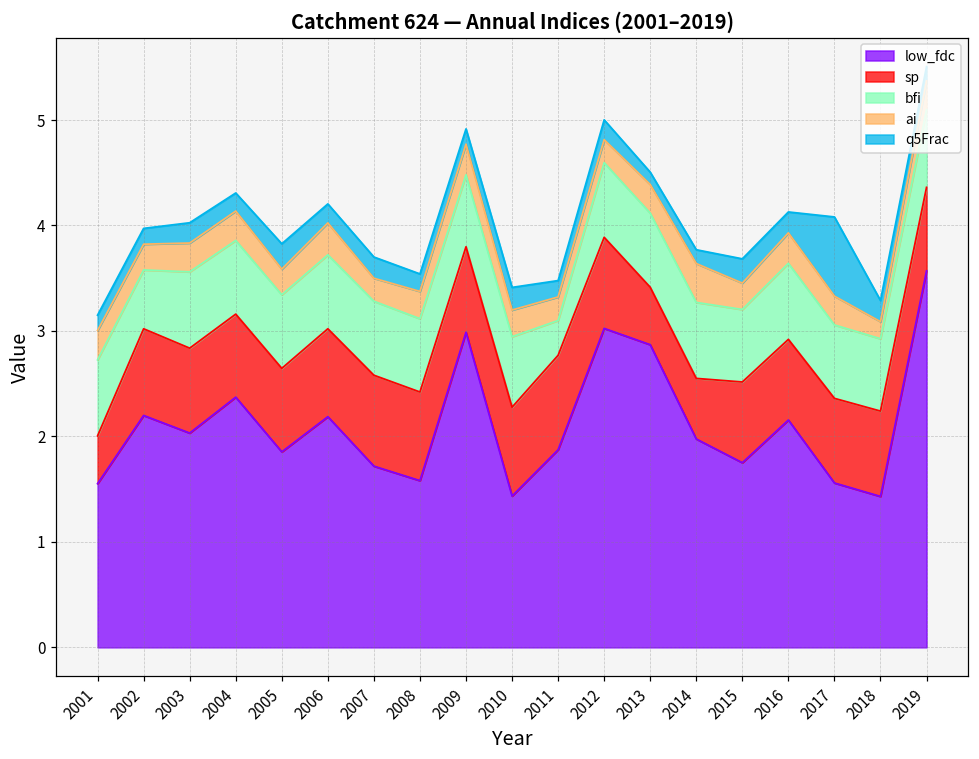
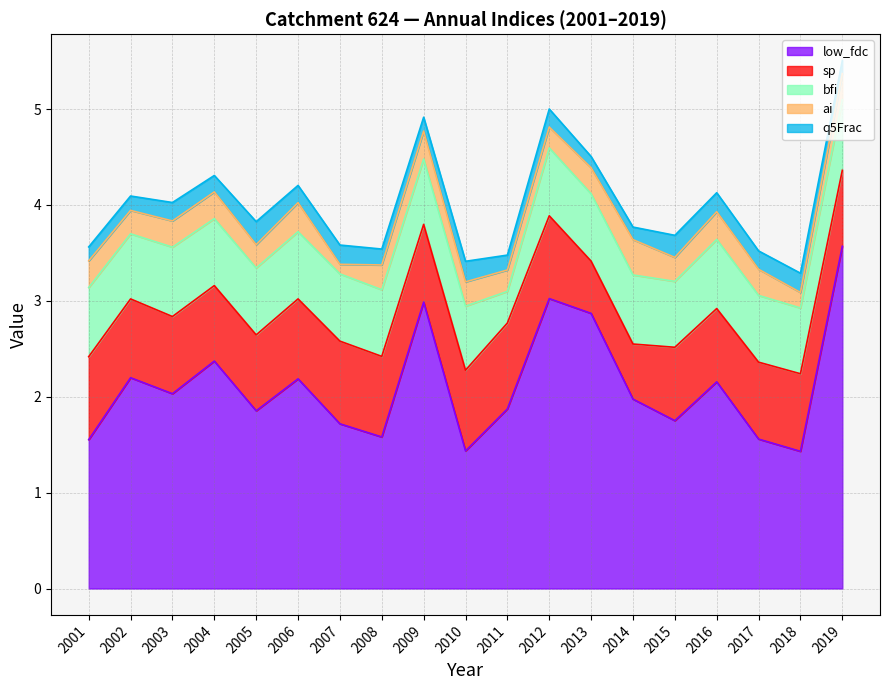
  {
    "low_fdc": {
      "2001": 1.6,
      "2002": 2.2,
      "2003": 2.0,
      "2004": 2.4,
      "2005": 1.9,
      "2006": 2.2,
      "2007": 1.7,
      "2008": 1.6,
      "2009": 3.0,
      "2010": 1.4,
      "2011": 1.9,
      "2012": 3.0,
      "2013": 2.9,
      "2014": 2.0,
      "2015": 1.8,
      "2016": 2.2,
      "2017": 1.6,
      "2018": 1.4,
      "2019": 3.6
    },
    "sp": {
-     "2001": 0.5,
+     "2001": 0.9,
      "2002": 0.8,
      "2003": 0.8,
      "2004": 0.8,
      "2005": 0.8,
      "2006": 0.8,
      "2007": 0.9,
      "2008": 0.8,
      "2009": 0.8,
      "2010": 0.8,
      "2011": 0.9,
      "2012": 0.9,
      "2013": 0.5,
      "2014": 0.6,
      "2015": 0.8,
      "2016": 0.8,
      "2017": 0.8,
      "2018": 0.8,
      "2019": 0.8
    },
    "bfi": {
      "2001": 0.7,
-     "2002": 0.6,
+     "2002": 0.7,
      "2003": 0.7,
      "2004": 0.7,
      "2005": 0.7,
      "2006": 0.7,
      "2007": 0.7,
      "2008": 0.7,
      "2009": 0.7,
      "2010": 0.7,
      "2011": 0.3,
      "2012": 0.7,
      "2013": 0.7,
      "2014": 0.7,
      "2015": 0.7,
      "2016": 0.7,
      "2017": 0.7,
      "2018": 0.7
    },
    "ai": {
      "2001": 0.3,
      "2002": 0.2,
      "2003": 0.3,
      "2004": 0.3,
      "2005": 0.2,
      "2006": 0.3,
-     "2007": 0.2,
+     "2007": 0.1,
      "2008": 0.3,
      "2009": 0.3,
      "2010": 0.3,
      "2011": 0.2,
      "2012": 0.2,
      "2013": 0.3,
      "2014": 0.4,
      "2015": 0.2,
      "2016": 0.3,
      "2017": 0.3,
      "2018": 0.2
    },
    "q5Frac": {
      "2001": 0.1,
      "2002": 0.1,
      "2003": 0.2,
      "2004": 0.2,
      "2005": 0.2,
      "2006": 0.2,
      "2007": 0.2,
      "2008": 0.2,
      "2009": 0.1,
      "2010": 0.2,
      "2011": 0.2,
      "2012": 0.2,
      "2013": 0.1,
      "2014": 0.1,
      "2015": 0.2,
      "2016": 0.2,
-     "2017": 0.8,
+     "2017": 0.2,
      "2018": 0.2
    }
  }
